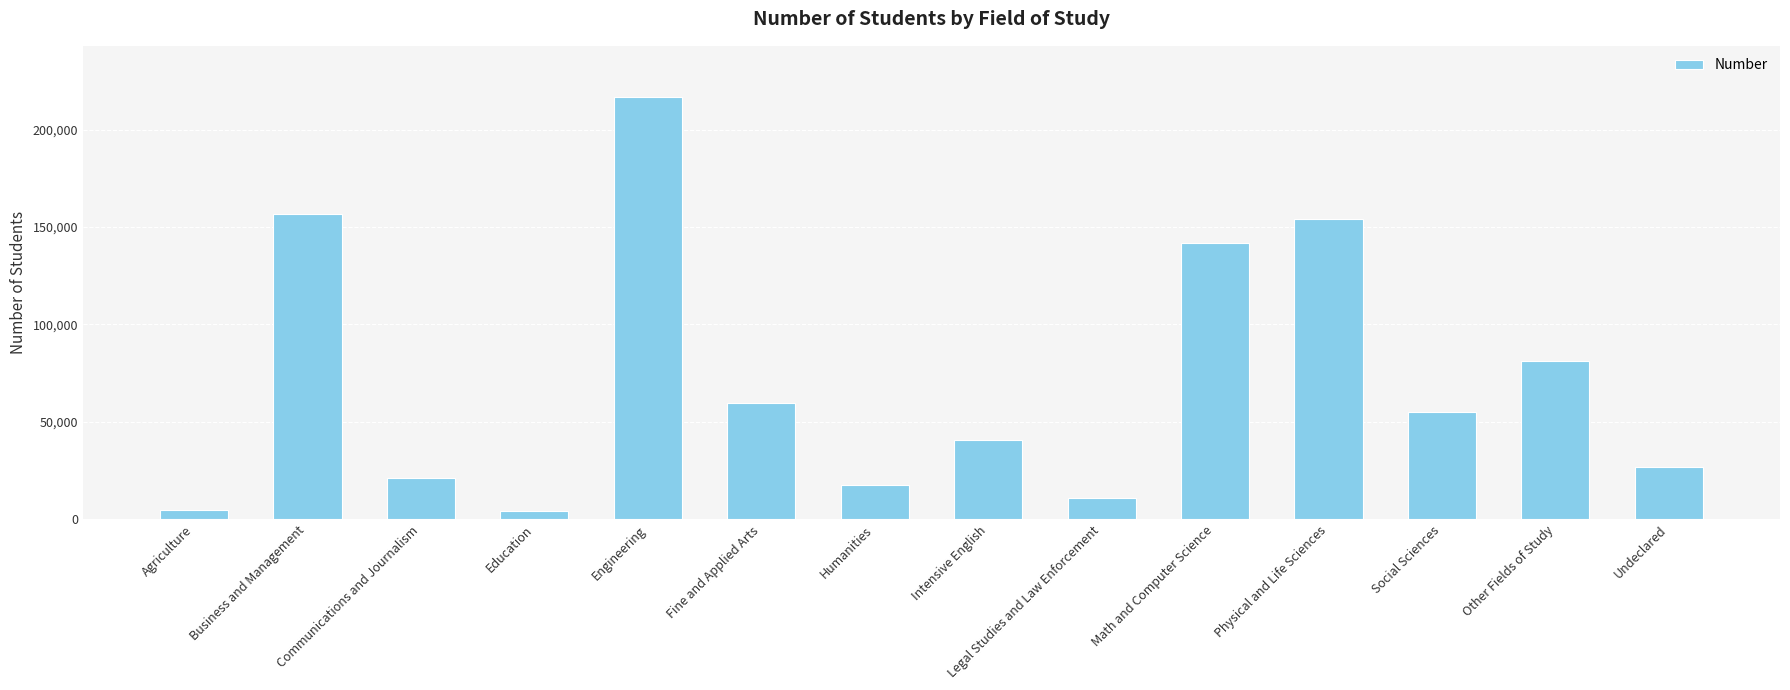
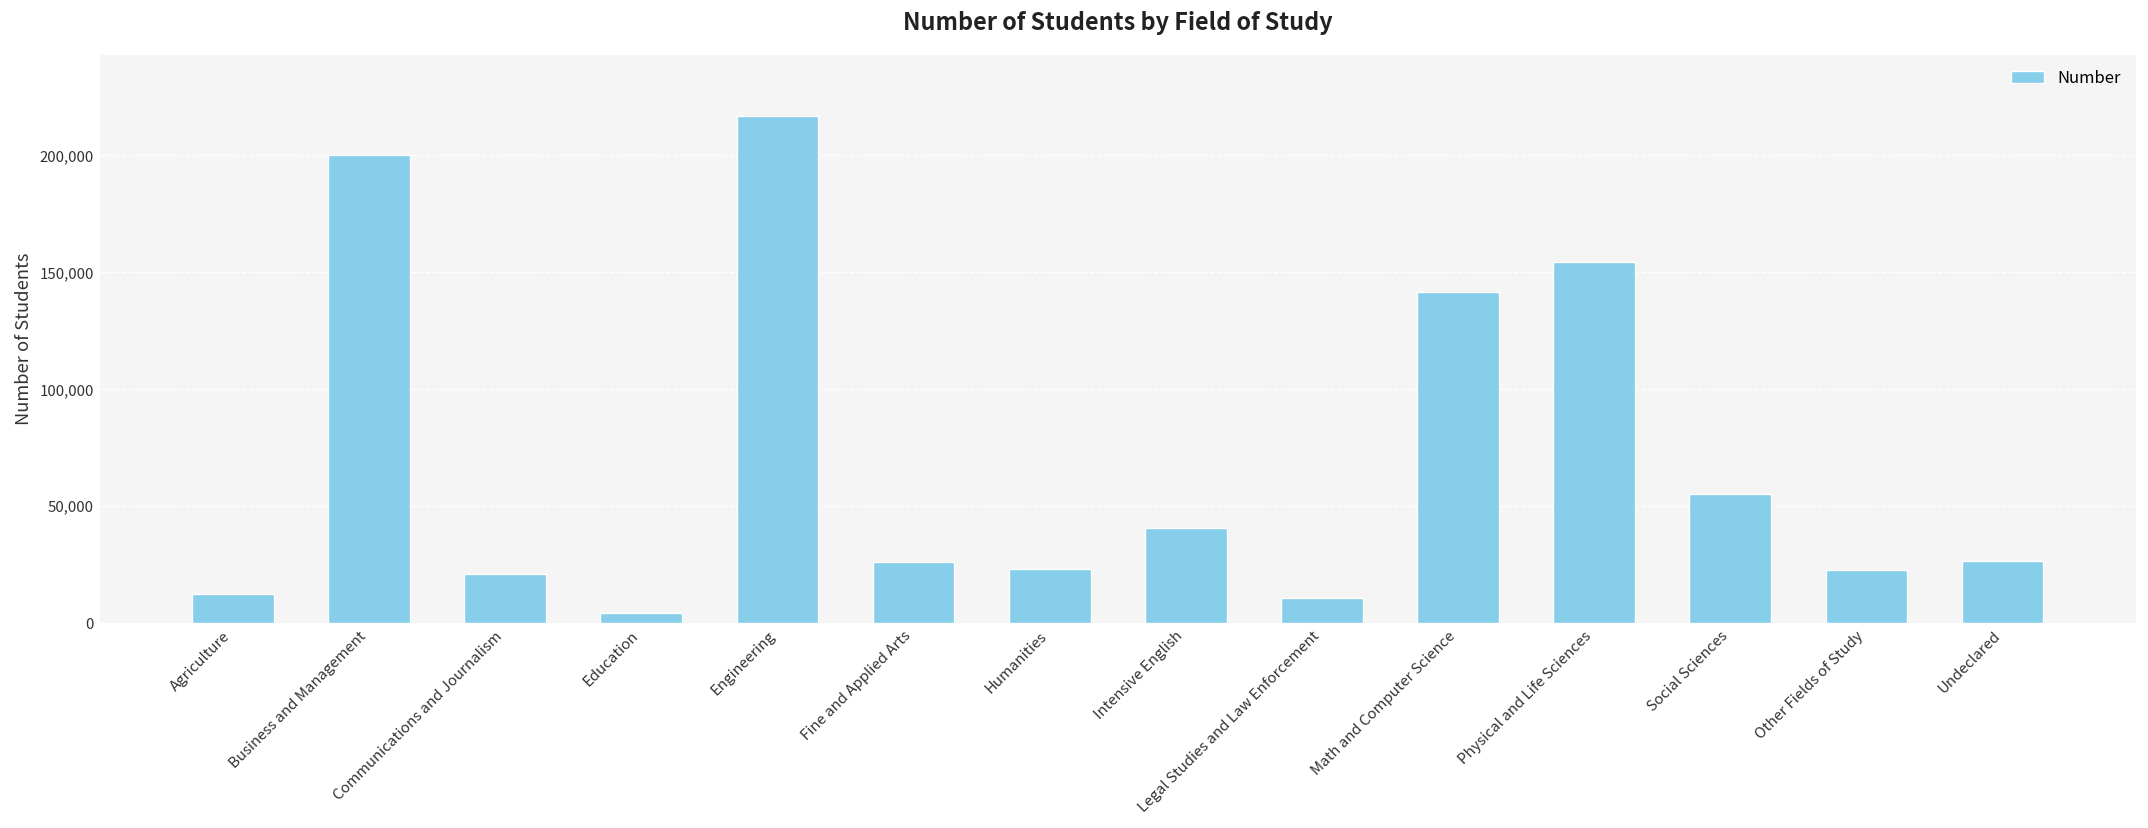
  {
-   "Agriculture": "5,000",
-   "Business and Management": "157,000",
+   "Agriculture": "12,000",
+   "Business and Management": "200,000",
    "Communications and Journalism": "21,000",
    "Education": "4,000",
    "Engineering": "217,000",
-   "Fine and Applied Arts": "60,000",
-   "Humanities": "18,000",
+   "Fine and Applied Arts": "26,000",
+   "Humanities": "23,000",
    "Intensive English": "41,000",
    "Legal Studies and Law Enforcement": "11,000",
    "Math and Computer Science": "142,000",
    "Physical and Life Sciences": "154,000",
    "Social Sciences": "55,000",
-   "Other Fields of Study": "81,000",
+   "Other Fields of Study": "23,000",
    "Undeclared": "27,000"
  }
